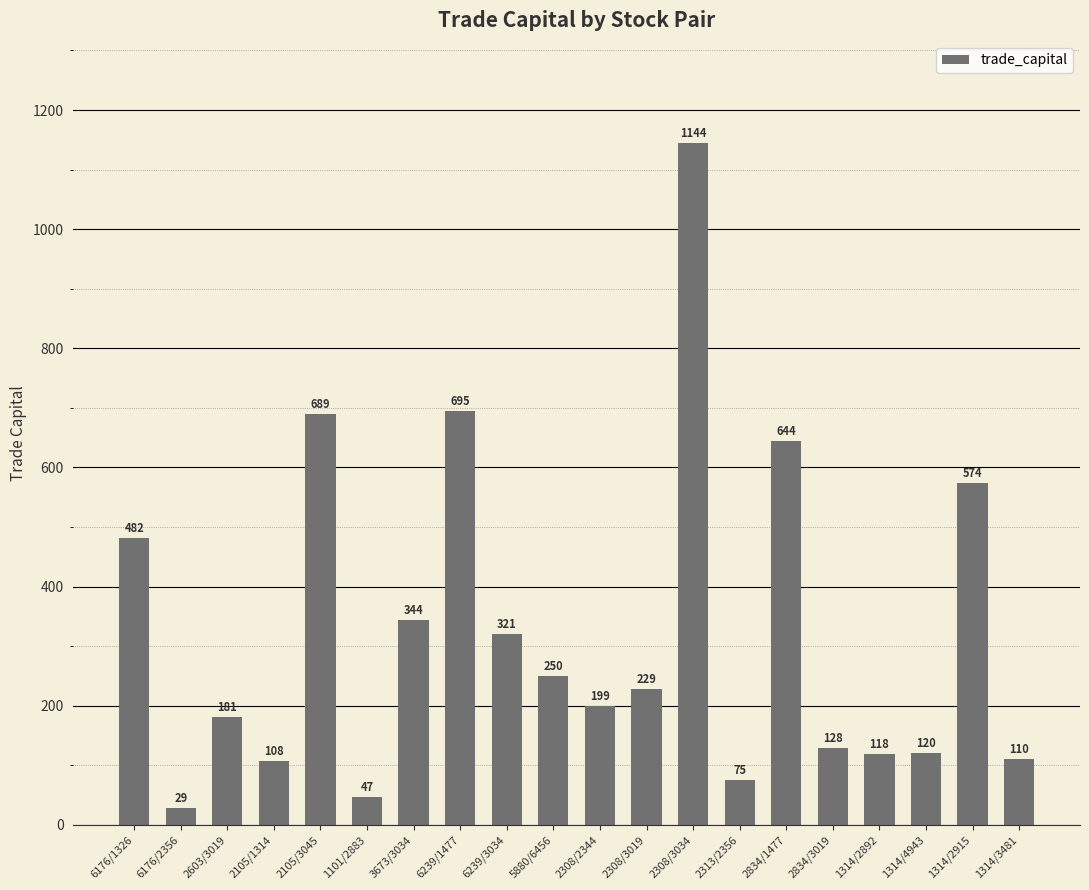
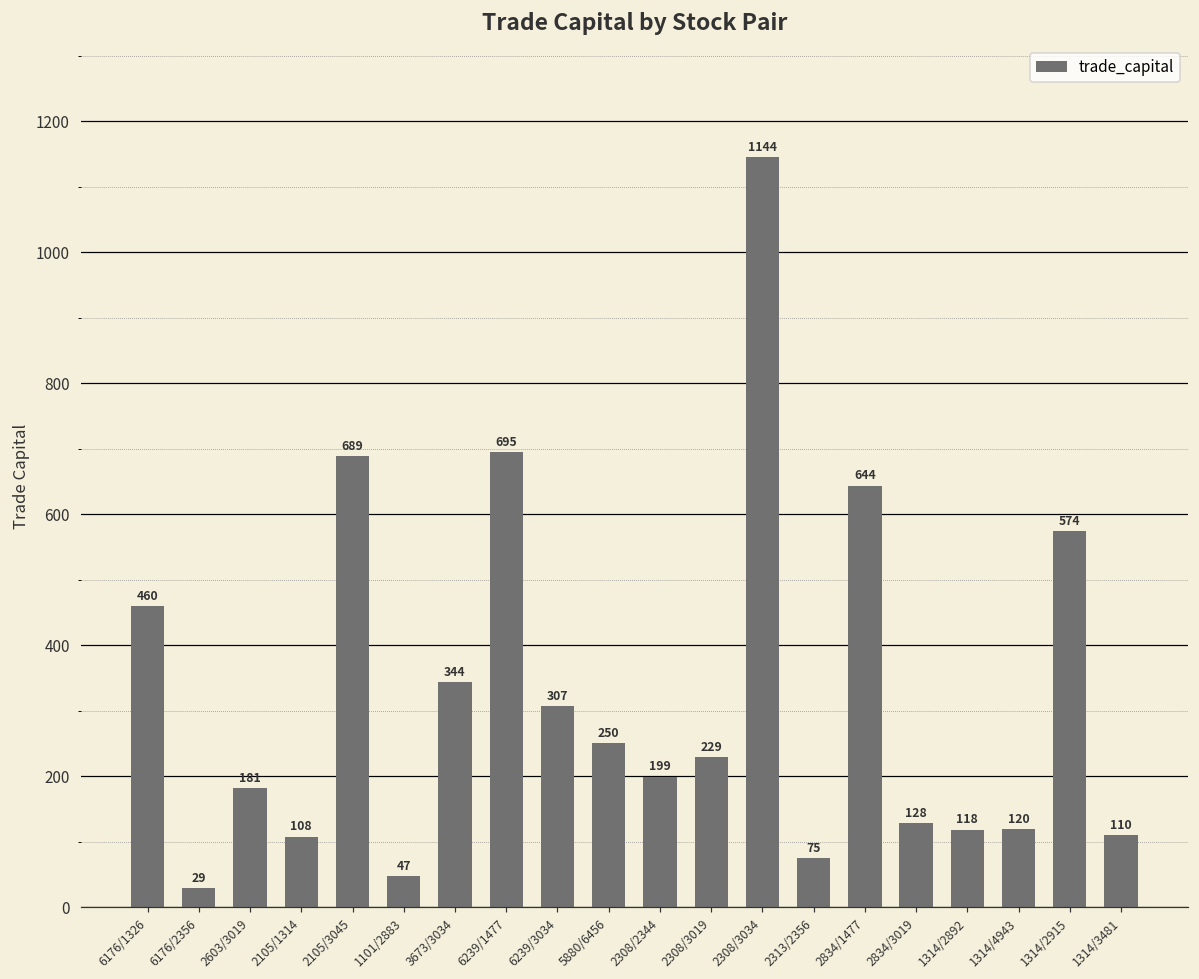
  {
-   "6176/1326": 482,
+   "6176/1326": 460,
    "6176/2356": 29,
    "2603/3019": 181,
    "2105/1314": 108,
    "2105/3045": 689,
    "1101/2883": 47,
    "3673/3034": 344,
    "6239/1477": 695,
-   "6239/3034": 321,
+   "6239/3034": 307,
    "5880/6456": 250,
    "2308/2344": 199,
    "2308/3019": 229,
    "2308/3034": 1144,
    "2313/2356": 75,
    "2834/1477": 644,
    "2834/3019": 128,
    "1314/2892": 118,
    "1314/4943": 120,
    "1314/2915": 574,
    "1314/3481": 110
  }
